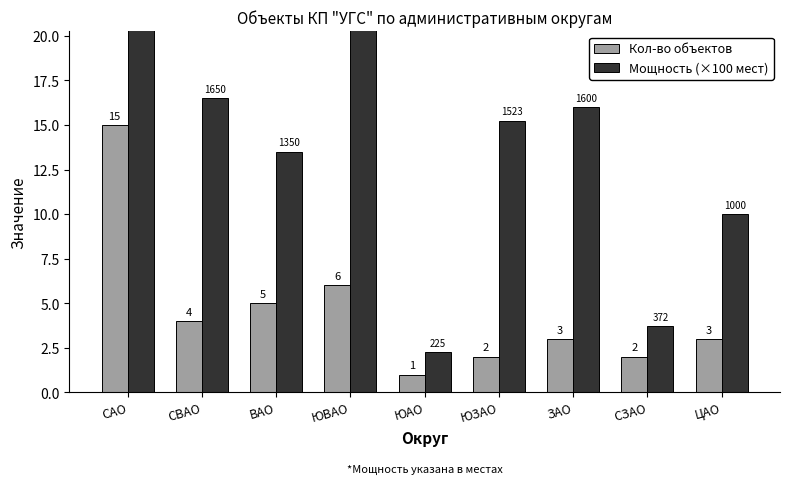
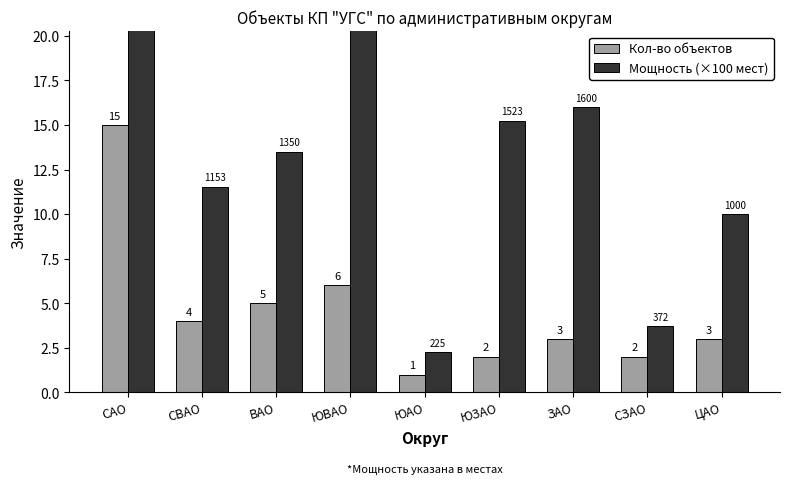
  {
    "Кол-во объектов": {
      "САО": 15,
      "СВАО": 4,
      "ВАО": 5,
      "ЮВАО": 6,
      "ЮАО": 1,
      "ЮЗАО": 2,
      "ЗАО": 3,
      "СЗАО": 2,
      "ЦАО": 3
    },
    "Мощность (×100 мест)": {
-     "СВАО": 1650
+     "СВАО": 1153
    }
  }
